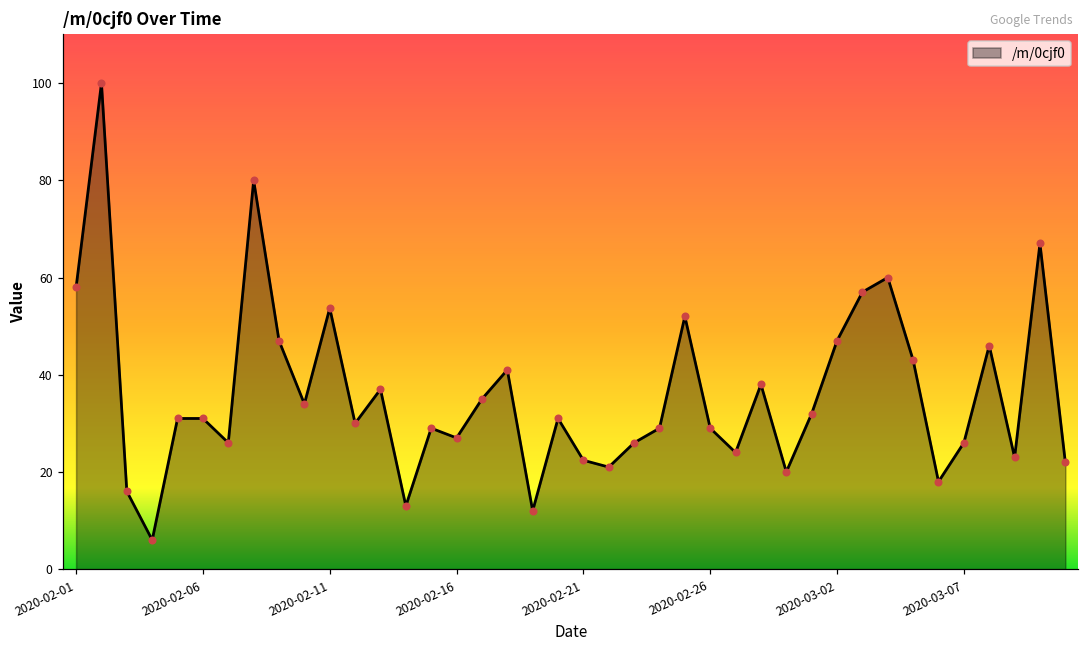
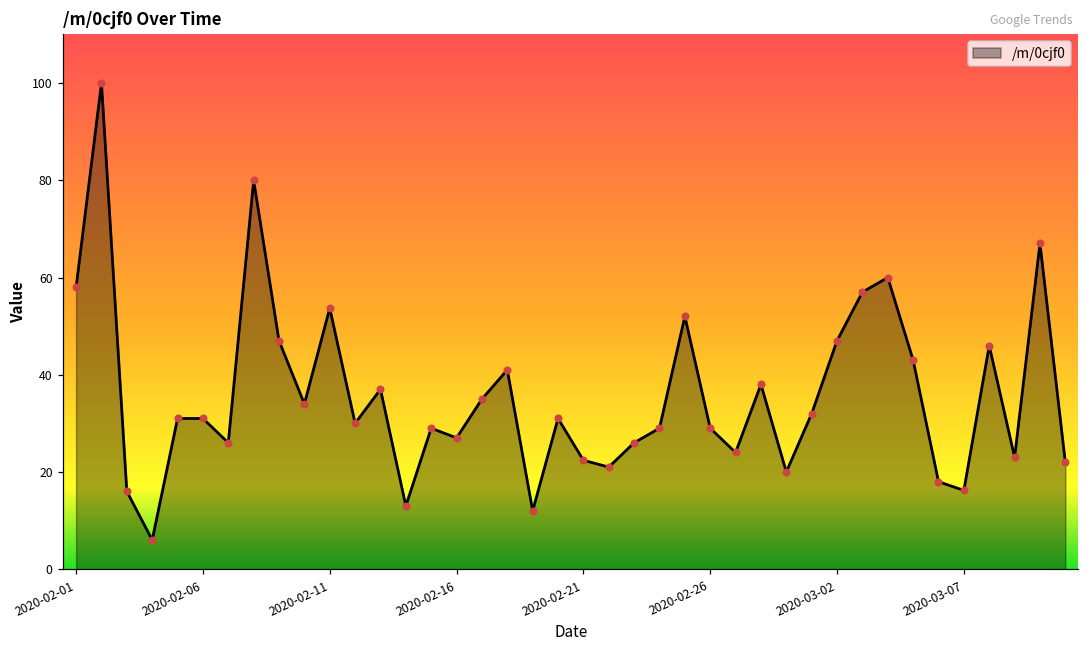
  {
    "2020-02-01": 58,
    "2020-02-06": 31,
    "2020-02-11": 54,
    "2020-02-16": 27,
    "2020-02-21": 22,
    "2020-02-26": 29,
    "2020-03-02": 47,
-   "2020-03-07": 26
+   "2020-03-07": 16
  }
